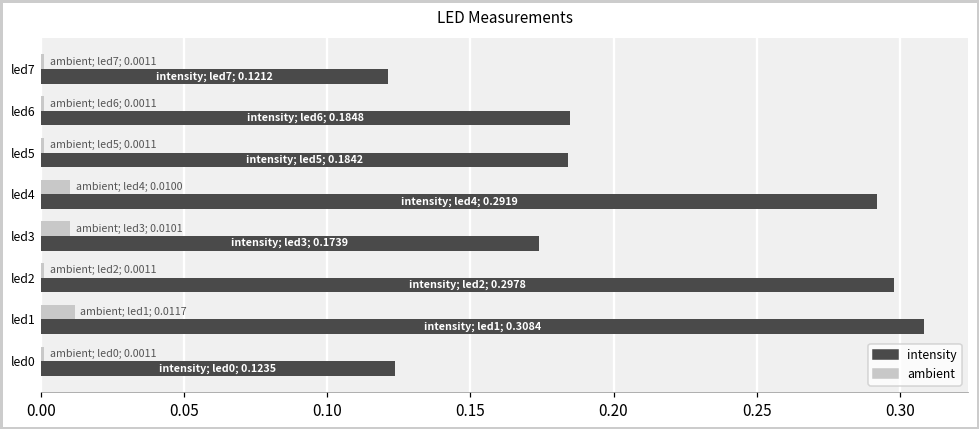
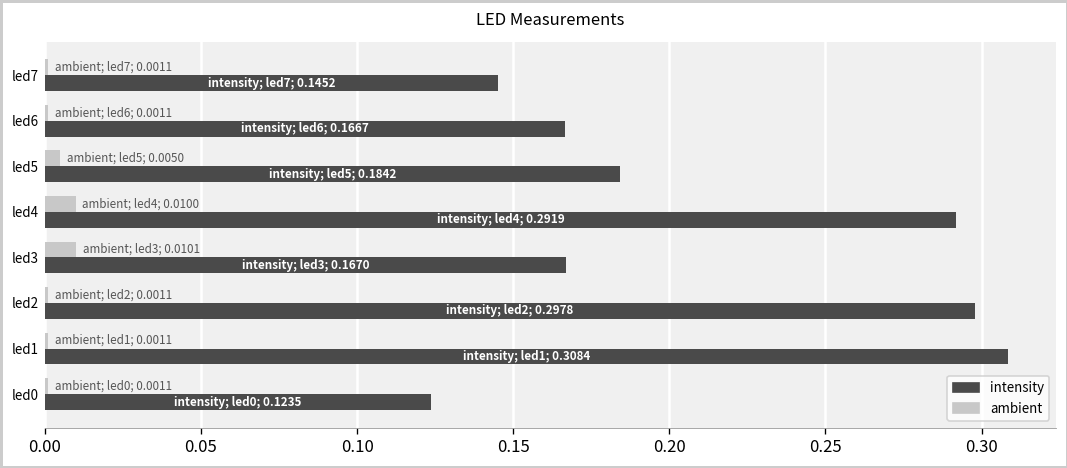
  {
    "intensity": {
-     "led7": 0.1212,
-     "led6": 0.1848,
+     "led7": 0.1452,
+     "led6": 0.1667,
      "led5": 0.1842,
      "led4": 0.2919,
-     "led3": 0.1739,
+     "led3": 0.1670,
      "led2": 0.2978,
      "led1": 0.3084,
      "led0": 0.1235
    },
    "ambient": {
      "led7": 0.0011,
      "led6": 0.0011,
-     "led5": 0.0011,
+     "led5": 0.0050,
      "led4": 0.0100,
      "led3": 0.0101,
      "led2": 0.0011,
-     "led1": 0.0117,
+     "led1": 0.0011,
      "led0": 0.0011
    }
  }
